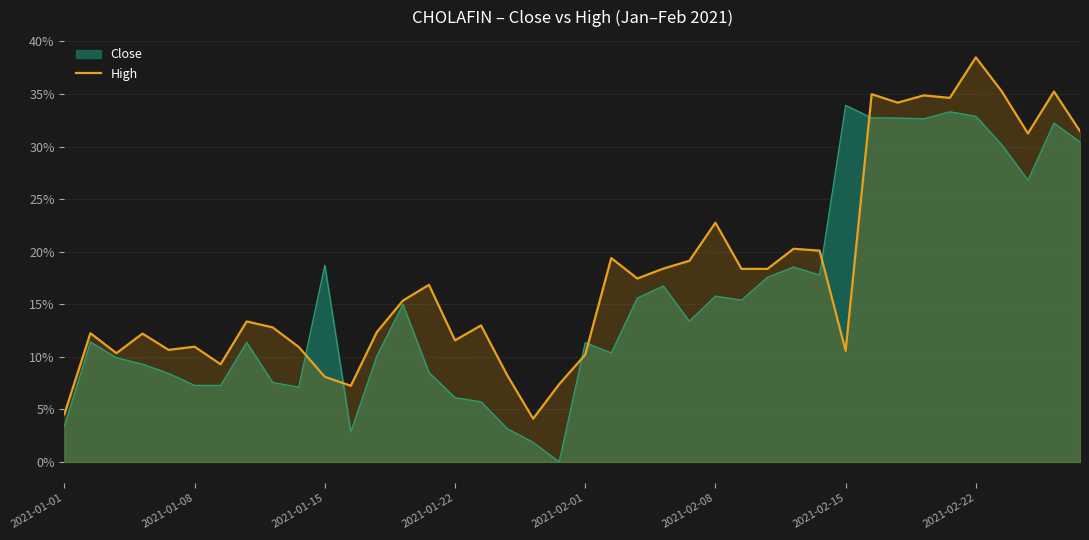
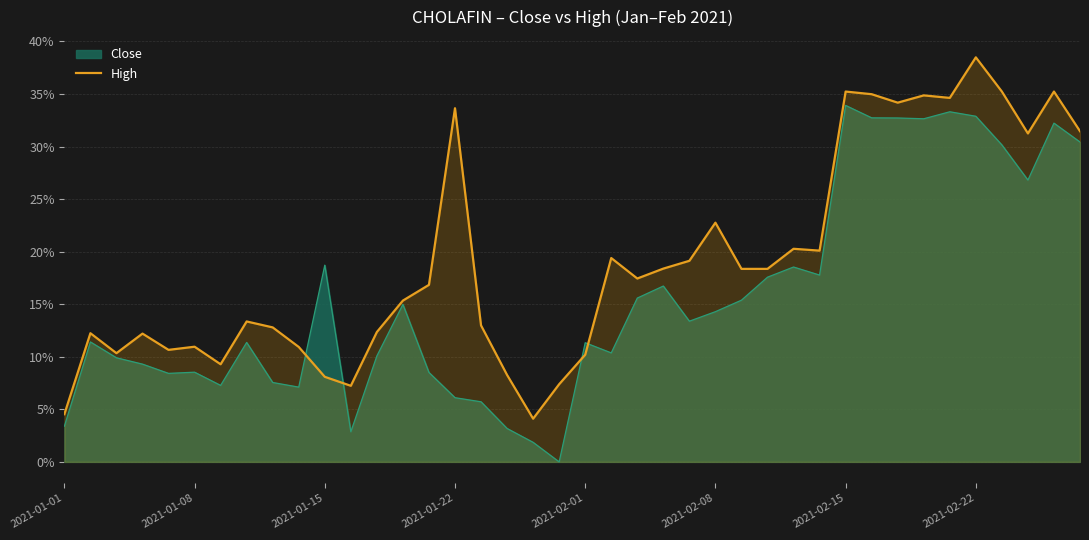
  {
    "Close": {
      "2021-01-01": "3.4%",
-     "2021-01-08": "7.3%",
+     "2021-01-08": "8.5%",
      "2021-01-15": "18.7%",
      "2021-01-22": "6.1%",
      "2021-02-01": "11.3%",
-     "2021-02-08": "15.8%",
+     "2021-02-08": "14.3%",
      "2021-02-15": "33.9%",
      "2021-02-22": "32.9%"
    },
    "High": {
      "2021-01-01": "4.5%",
      "2021-01-08": "11.0%",
      "2021-01-15": "8.1%",
-     "2021-01-22": "11.6%",
+     "2021-01-22": "33.6%",
      "2021-02-01": "10.2%",
      "2021-02-08": "22.8%",
-     "2021-02-15": "10.6%",
+     "2021-02-15": "35.2%",
      "2021-02-22": "38.5%"
    }
  }
